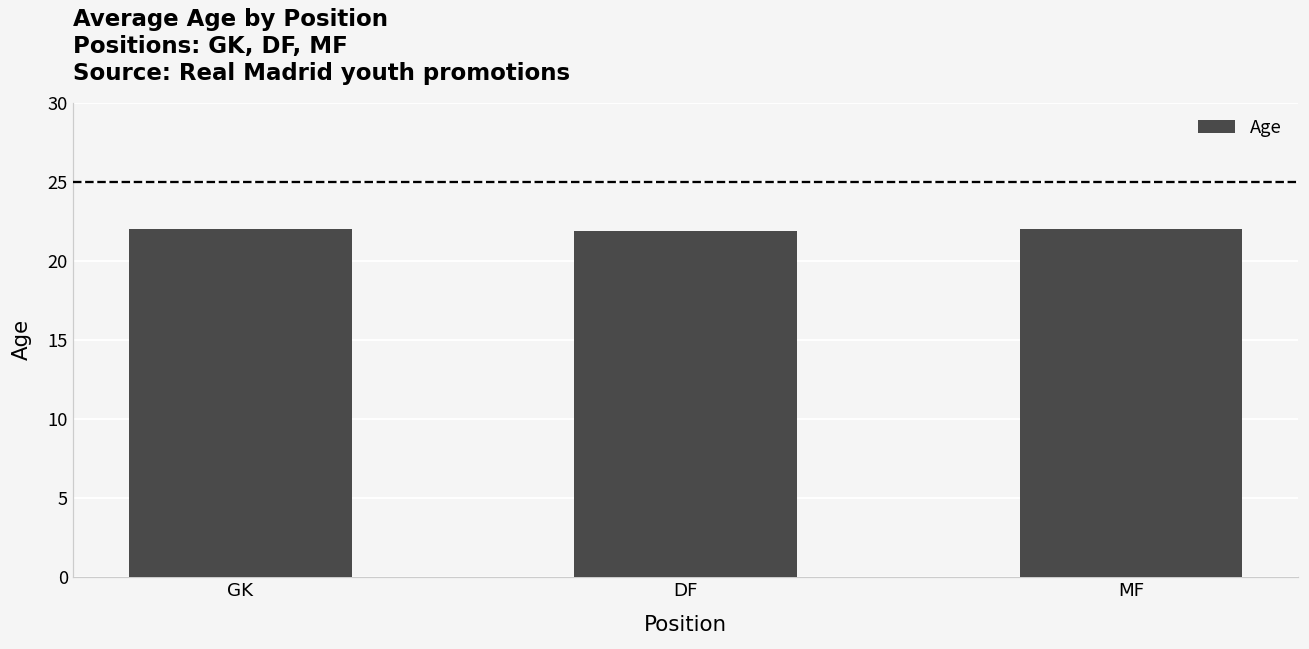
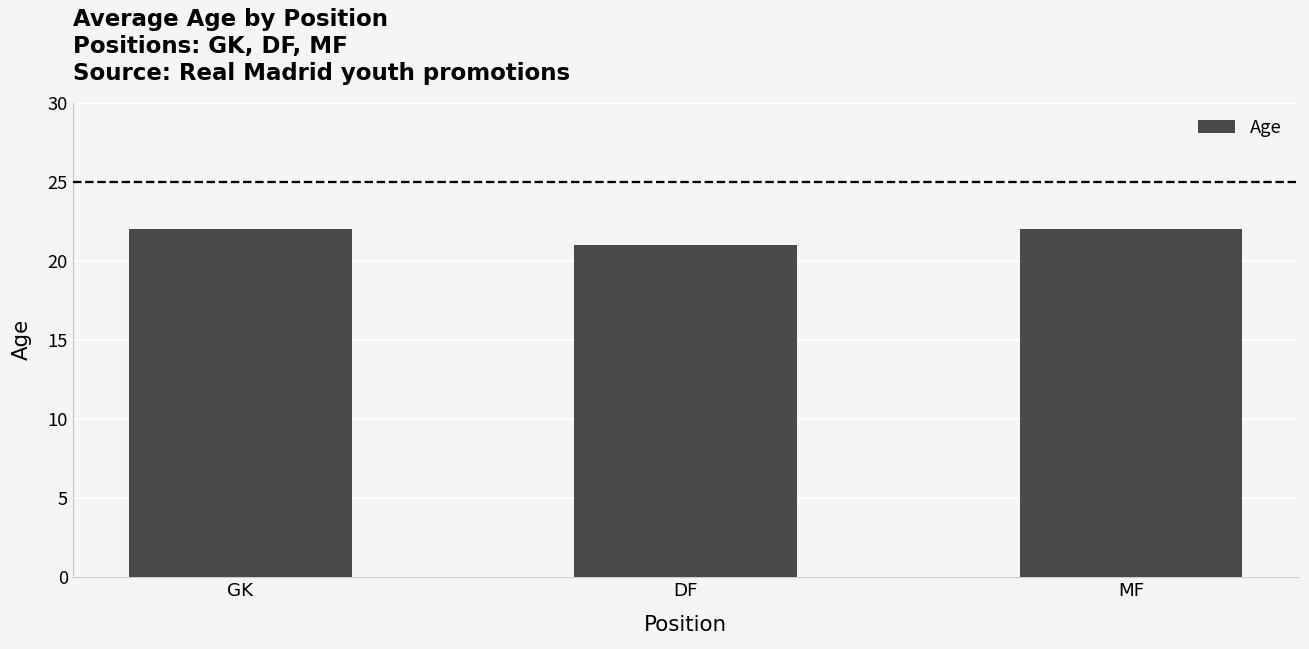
  {
    "GK": 22.0,
-   "DF": 21.9,
+   "DF": 21.0,
    "MF": 22.0
  }
